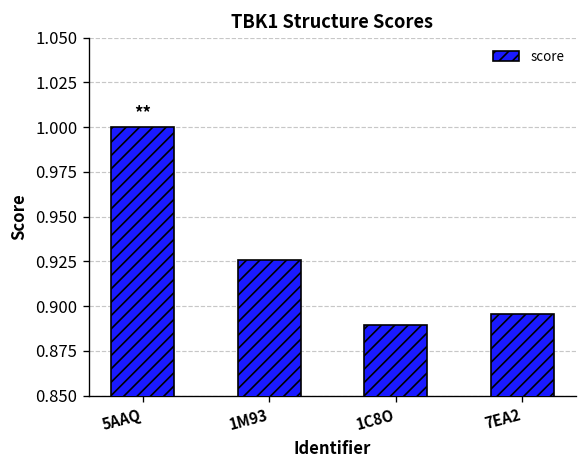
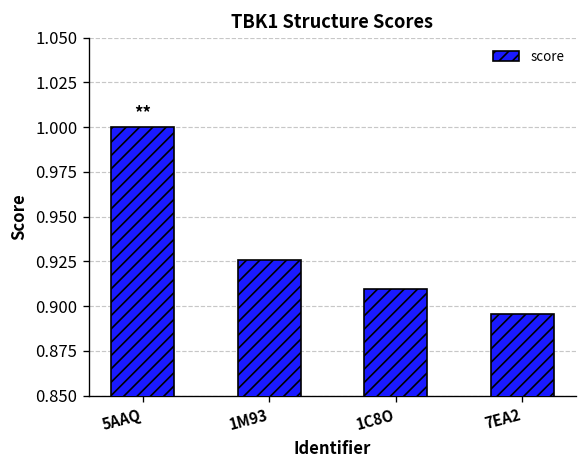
  {
    "5AAQ": 1.000,
    "1M93": 0.926,
-   "1C8O": 0.889,
+   "1C8O": 0.909,
    "7EA2": 0.896
  }
